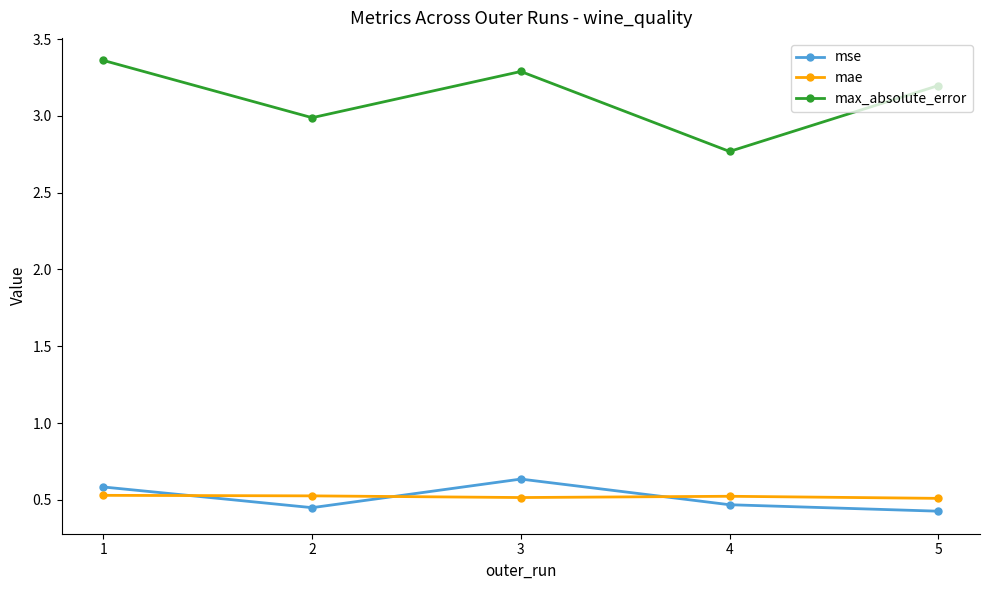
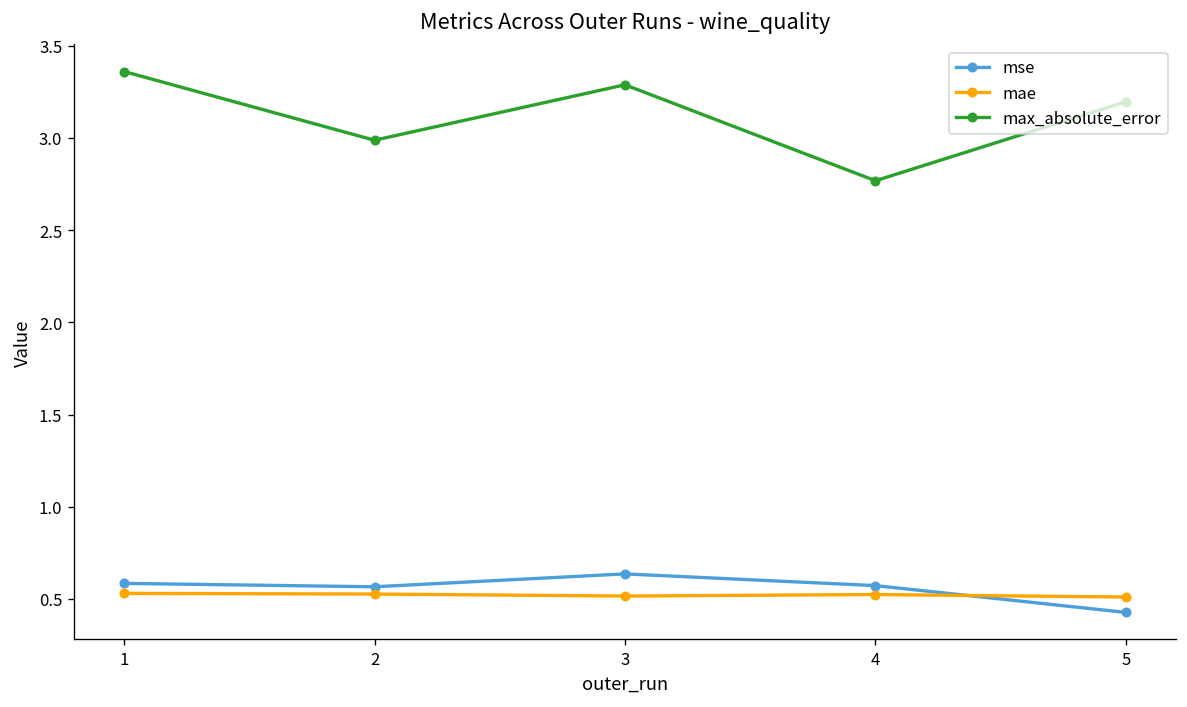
  {
    "mse": {
      "1": 0.58,
-     "2": 0.45,
+     "2": 0.57,
      "3": 0.64,
-     "4": 0.47,
+     "4": 0.57,
      "5": 0.43
    },
    "mae": {
      "1": 0.53,
      "2": 0.53,
      "3": 0.52,
      "4": 0.52,
      "5": 0.51
    },
    "max_absolute_error": {
      "1": 3.36,
      "2": 2.99,
      "3": 3.29,
      "4": 2.77
    }
  }
